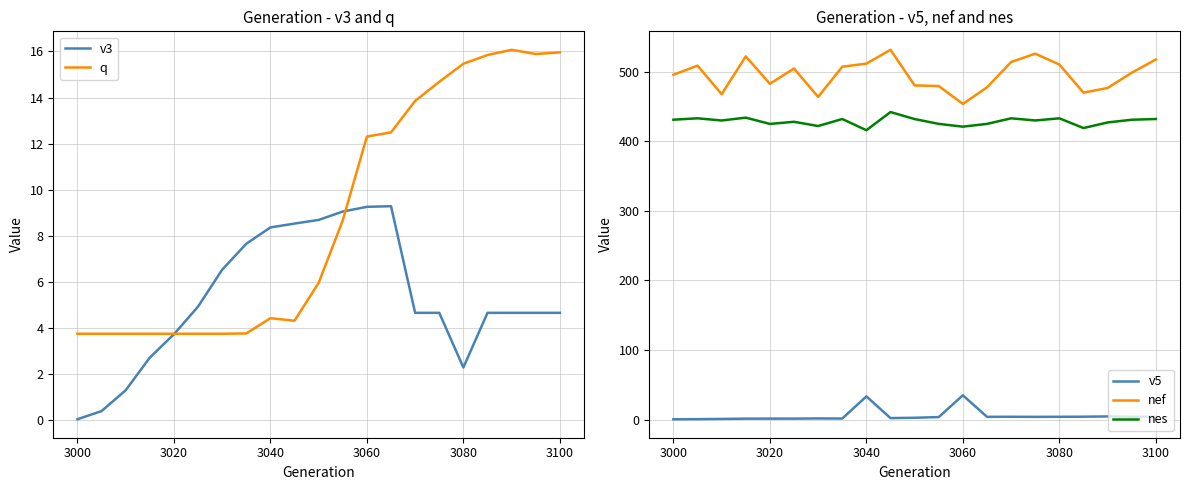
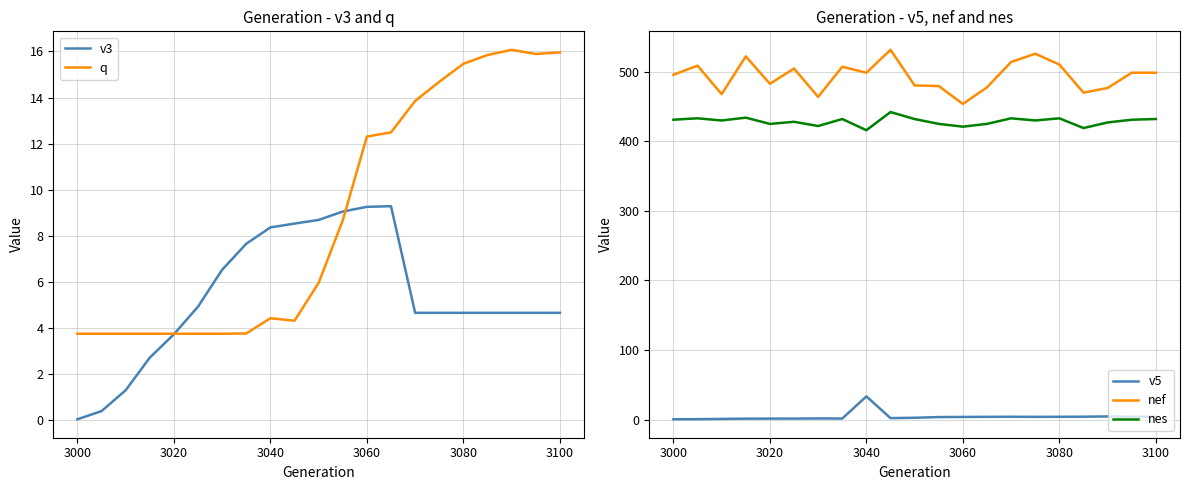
  {
    "Generation - v3 and q": {
      "v3": {
        "3000": 0.0,
        "3040": 8.4,
        "3060": 9.3,
-       "3080": 2.3,
+       "3080": 4.7,
        "3100": 4.7
      },
      "q": {
        "3000": 3.7,
        "3040": 4.4,
        "3060": 12.3,
        "3080": 15.5,
        "3100": 16.0
      }
    },
    "Generation - v5, nef and nes": {
      "v5": {
        "3000": 0,
        "3020": 0,
        "3040": 30,
-       "3060": 40,
+       "3060": 0,
        "3080": 0
      },
      "nef": {
        "3000": 500,
        "3020": 480,
-       "3040": 510,
+       "3040": 500,
        "3060": 450,
        "3080": 510,
-       "3100": 520
+       "3100": 500
      },
      "nes": {
        "3000": 430,
        "3020": 420,
        "3040": 420,
        "3060": 420,
        "3080": 430,
        "3100": 430
      }
    }
  }
